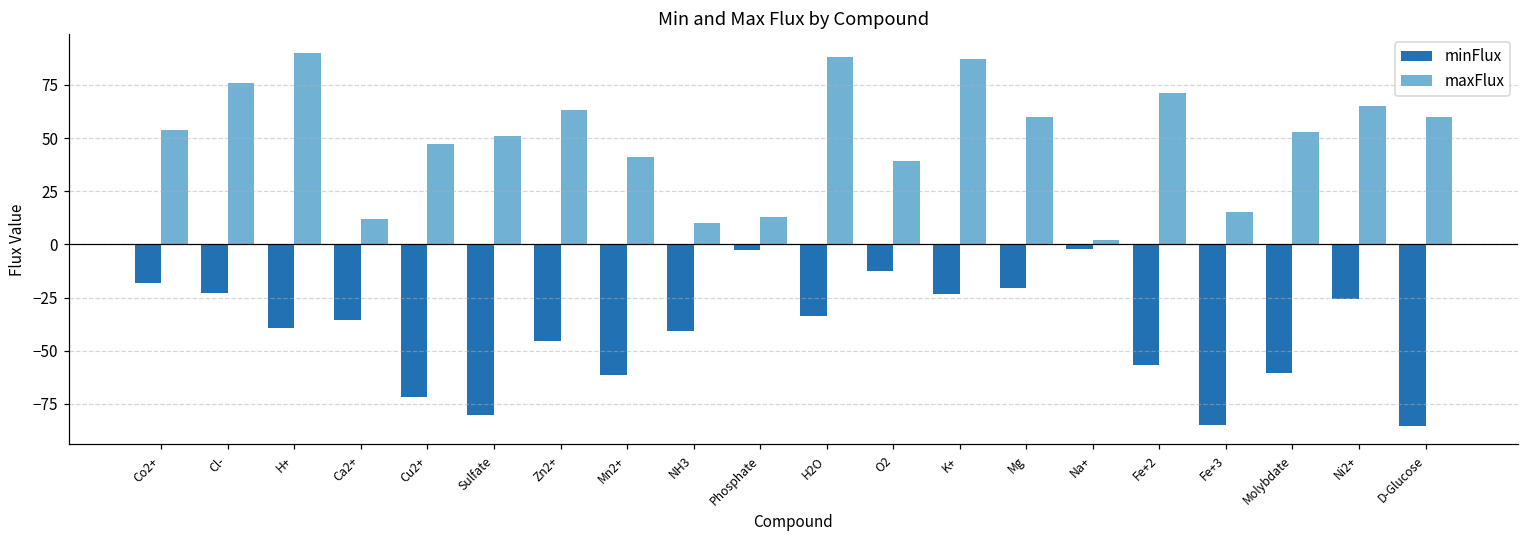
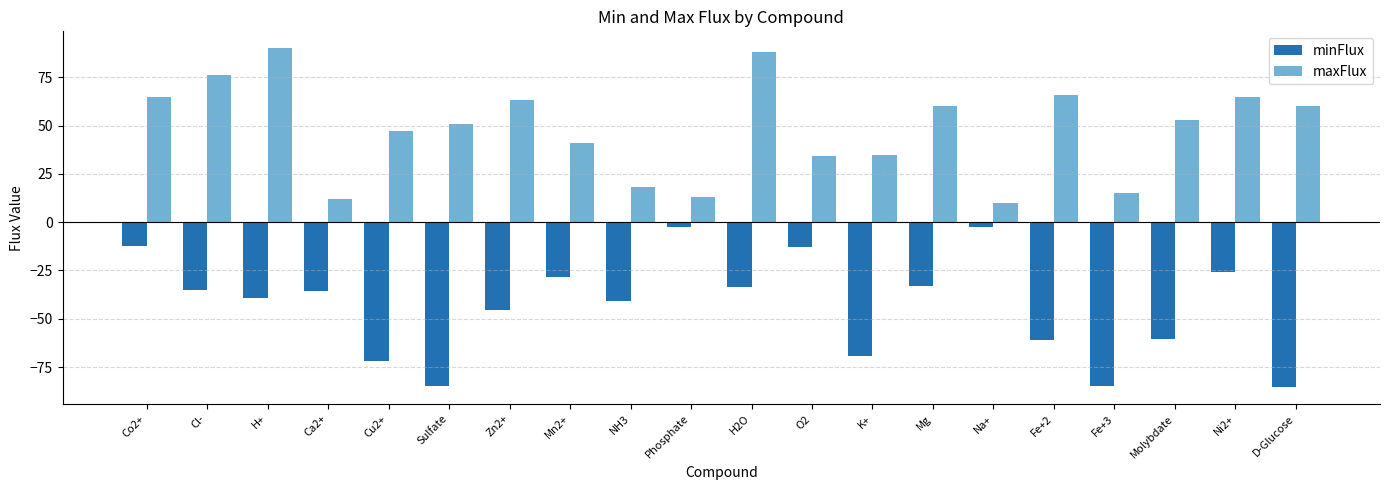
  {
    "minFlux": {
-     "Co2+": -18,
-     "Cl-": -23,
+     "Co2+": -12,
+     "Cl-": -35,
      "H+": -39,
      "Ca2+": -35,
      "Cu2+": -72,
-     "Sulfate": -80,
+     "Sulfate": -85,
      "Zn2+": -45,
-     "Mn2+": -62,
+     "Mn2+": -28,
      "NH3": -41,
      "Phosphate": -3,
      "H2O": -34,
      "O2": -13,
-     "K+": -23,
-     "Mg": -21,
+     "K+": -69,
+     "Mg": -33,
      "Na+": -2,
-     "Fe+2": -57,
+     "Fe+2": -61,
      "Fe+3": -85,
      "Molybdate": -61,
      "Ni2+": -26,
      "D-Glucose": -85
    },
    "maxFlux": {
-     "Co2+": 54,
+     "Co2+": 65,
      "Cl-": 76,
      "H+": 90,
      "Ca2+": 12,
      "Cu2+": 47,
      "Sulfate": 51,
      "Zn2+": 63,
      "Mn2+": 41,
-     "NH3": 10,
+     "NH3": 18,
      "Phosphate": 13,
      "H2O": 88,
-     "O2": 39,
-     "K+": 87,
+     "O2": 34,
+     "K+": 35,
      "Mg": 60,
-     "Na+": 2,
-     "Fe+2": 71,
+     "Na+": 10,
+     "Fe+2": 66,
      "Fe+3": 15,
      "Molybdate": 53,
      "Ni2+": 65,
      "D-Glucose": 60
    }
  }
